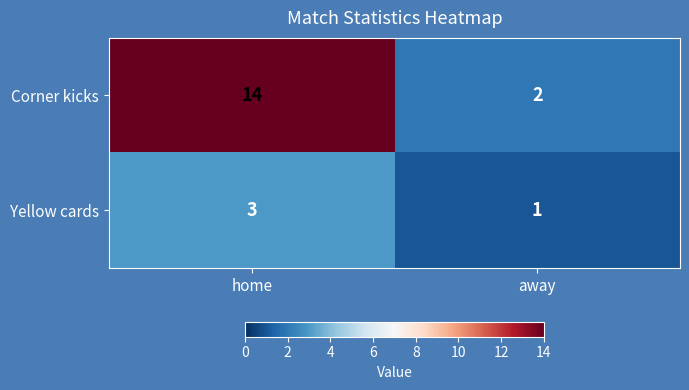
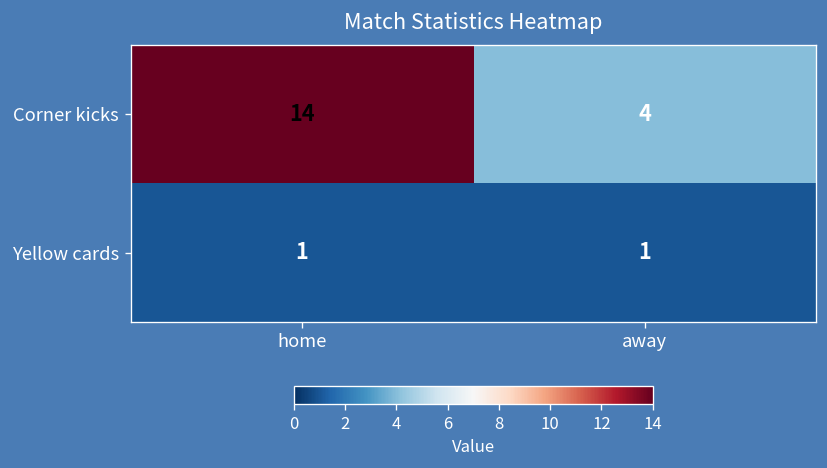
  {
    "Corner kicks": {
      "home": 14,
-     "away": 2
+     "away": 4
    },
    "Yellow cards": {
-     "home": 3,
+     "home": 1,
      "away": 1
    }
  }
